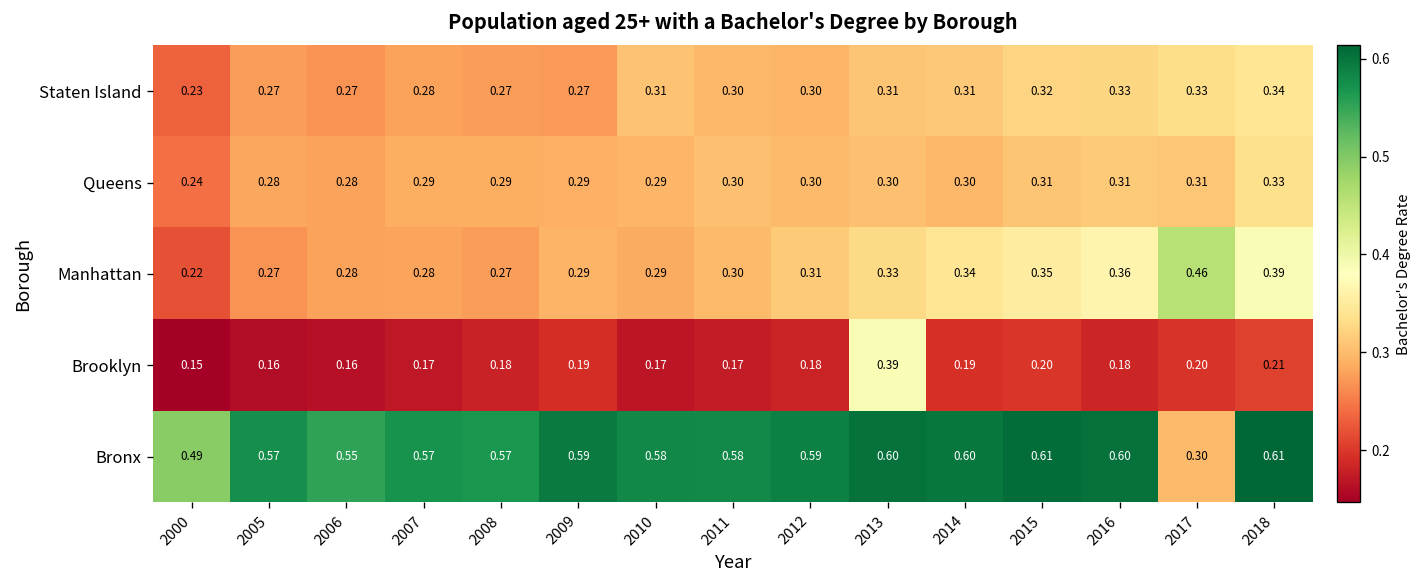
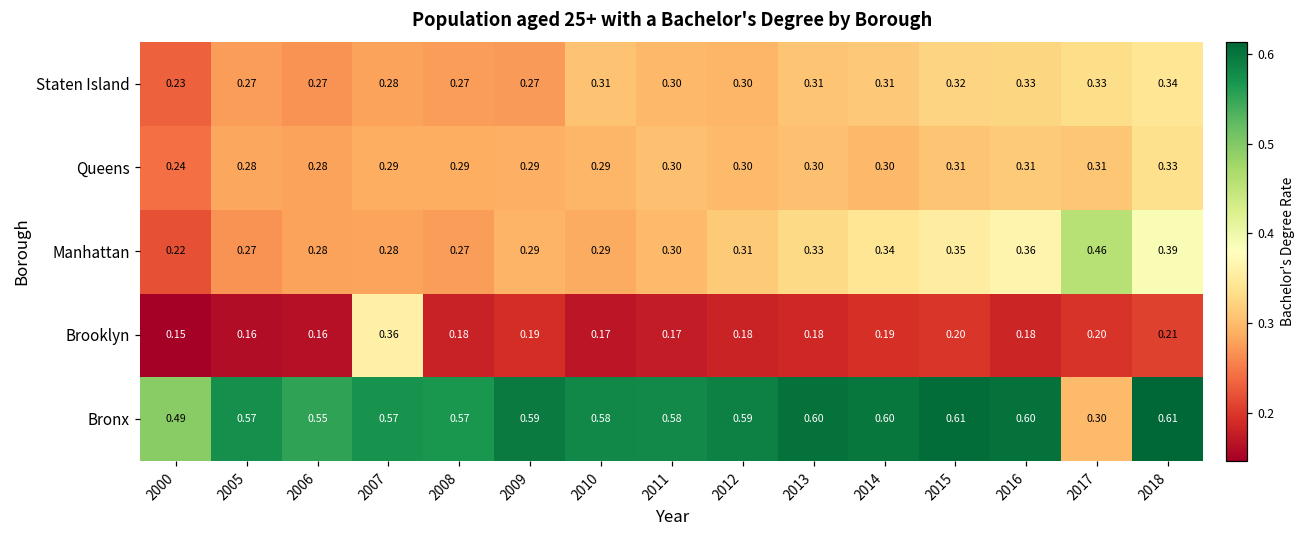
  {
    "Staten Island": {
      "2000": 0.23,
      "2005": 0.27,
      "2006": 0.27,
      "2007": 0.28,
      "2008": 0.27,
      "2009": 0.27,
      "2010": 0.31,
      "2011": 0.30,
      "2012": 0.30,
      "2013": 0.31,
      "2014": 0.31,
      "2015": 0.32,
      "2016": 0.33,
      "2017": 0.33,
      "2018": 0.34
    },
    "Queens": {
      "2000": 0.24,
      "2005": 0.28,
      "2006": 0.28,
      "2007": 0.29,
      "2008": 0.29,
      "2009": 0.29,
      "2010": 0.29,
      "2011": 0.30,
      "2012": 0.30,
      "2013": 0.30,
      "2014": 0.30,
      "2015": 0.31,
      "2016": 0.31,
      "2017": 0.31,
      "2018": 0.33
    },
    "Manhattan": {
      "2000": 0.22,
      "2005": 0.27,
      "2006": 0.28,
      "2007": 0.28,
      "2008": 0.27,
      "2009": 0.29,
      "2010": 0.29,
      "2011": 0.30,
      "2012": 0.31,
      "2013": 0.33,
      "2014": 0.34,
      "2015": 0.35,
      "2016": 0.36,
      "2017": 0.46,
      "2018": 0.39
    },
    "Brooklyn": {
      "2000": 0.15,
      "2005": 0.16,
      "2006": 0.16,
-     "2007": 0.17,
+     "2007": 0.36,
      "2008": 0.18,
      "2009": 0.19,
      "2010": 0.17,
      "2011": 0.17,
      "2012": 0.18,
-     "2013": 0.39,
+     "2013": 0.18,
      "2014": 0.19,
      "2015": 0.20,
      "2016": 0.18,
      "2017": 0.20,
      "2018": 0.21
    },
    "Bronx": {
      "2000": 0.49,
      "2005": 0.57,
      "2006": 0.55,
      "2007": 0.57,
      "2008": 0.57,
      "2009": 0.59,
      "2010": 0.58,
      "2011": 0.58,
      "2012": 0.59,
      "2013": 0.60,
      "2014": 0.60,
      "2015": 0.61,
      "2016": 0.60,
      "2017": 0.30,
      "2018": 0.61
    }
  }
